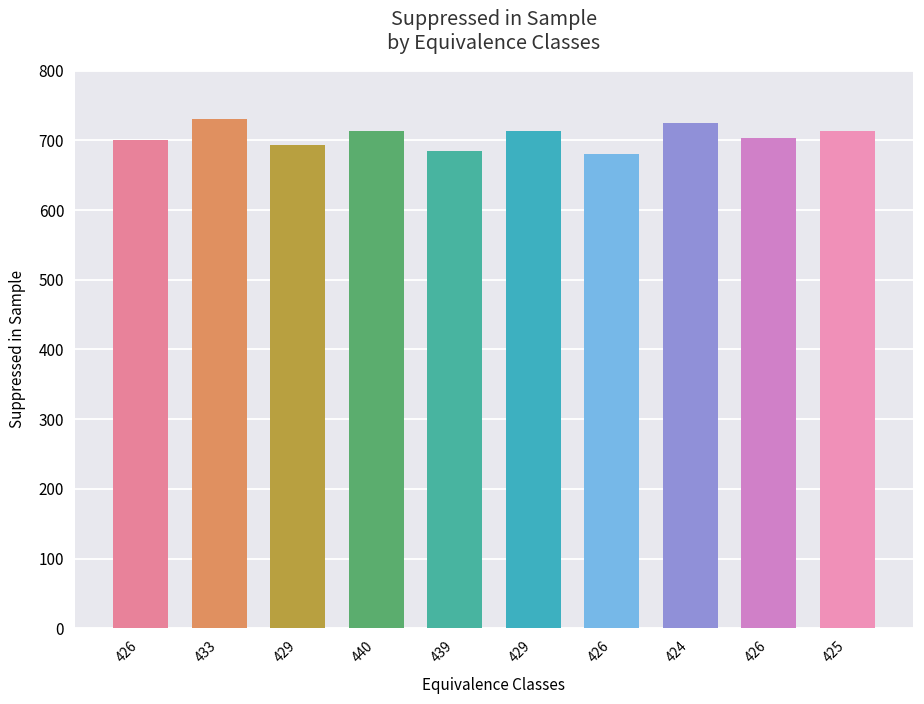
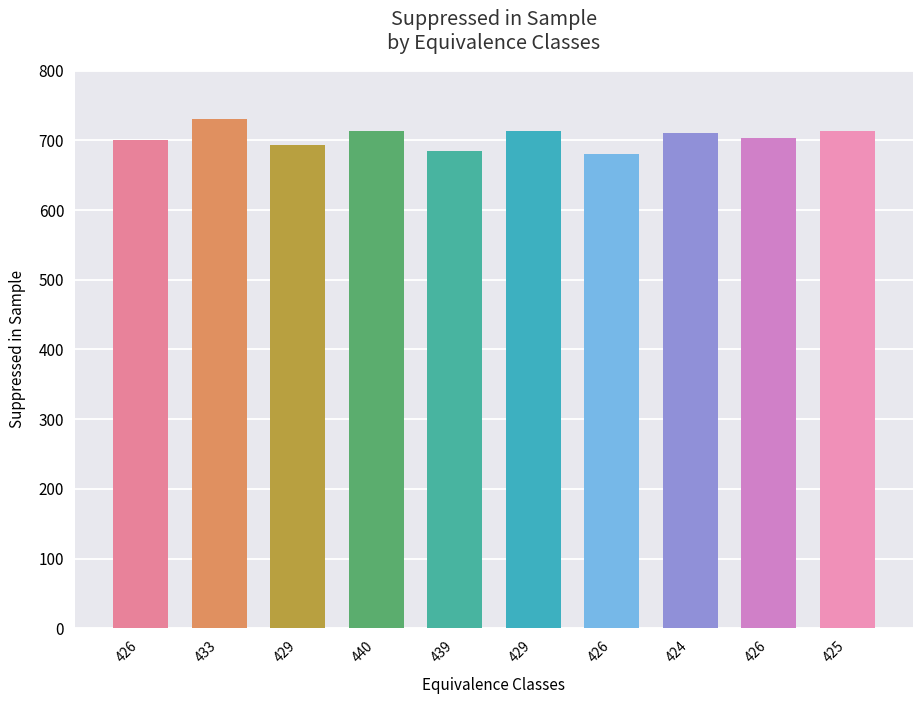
  {
    "433": 730,
    "440": 710,
    "439": 690,
-   "424": 730,
+   "424": 710,
    "425": 710
  }
